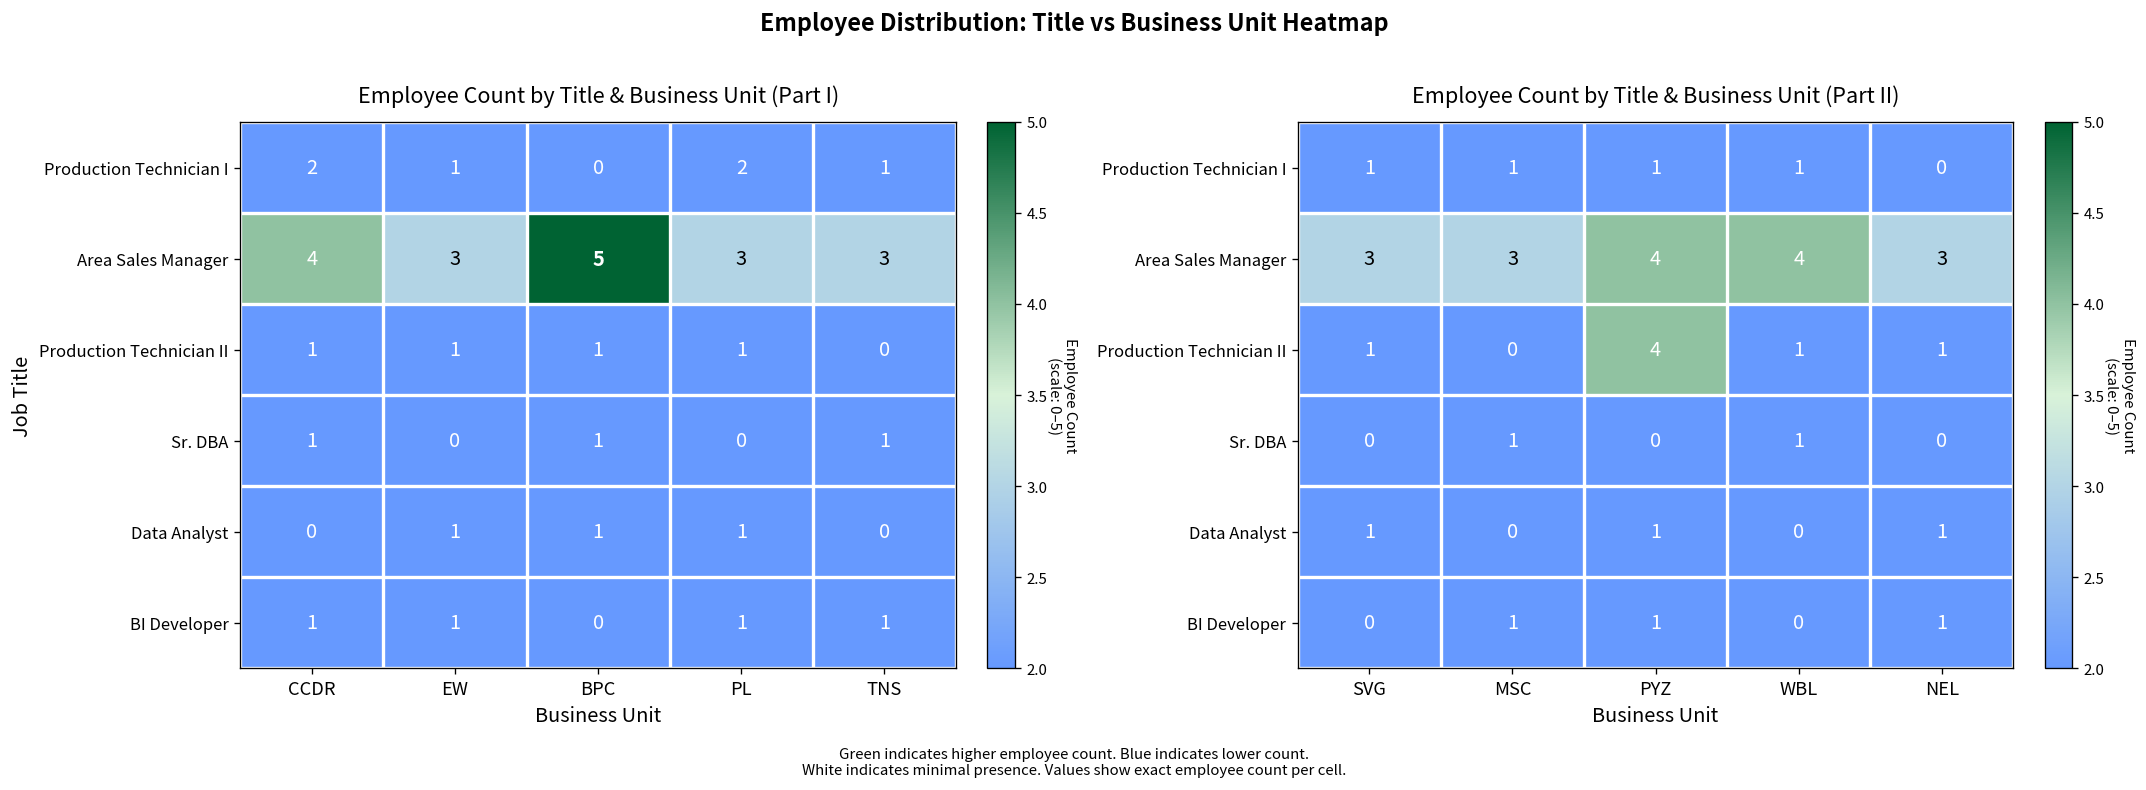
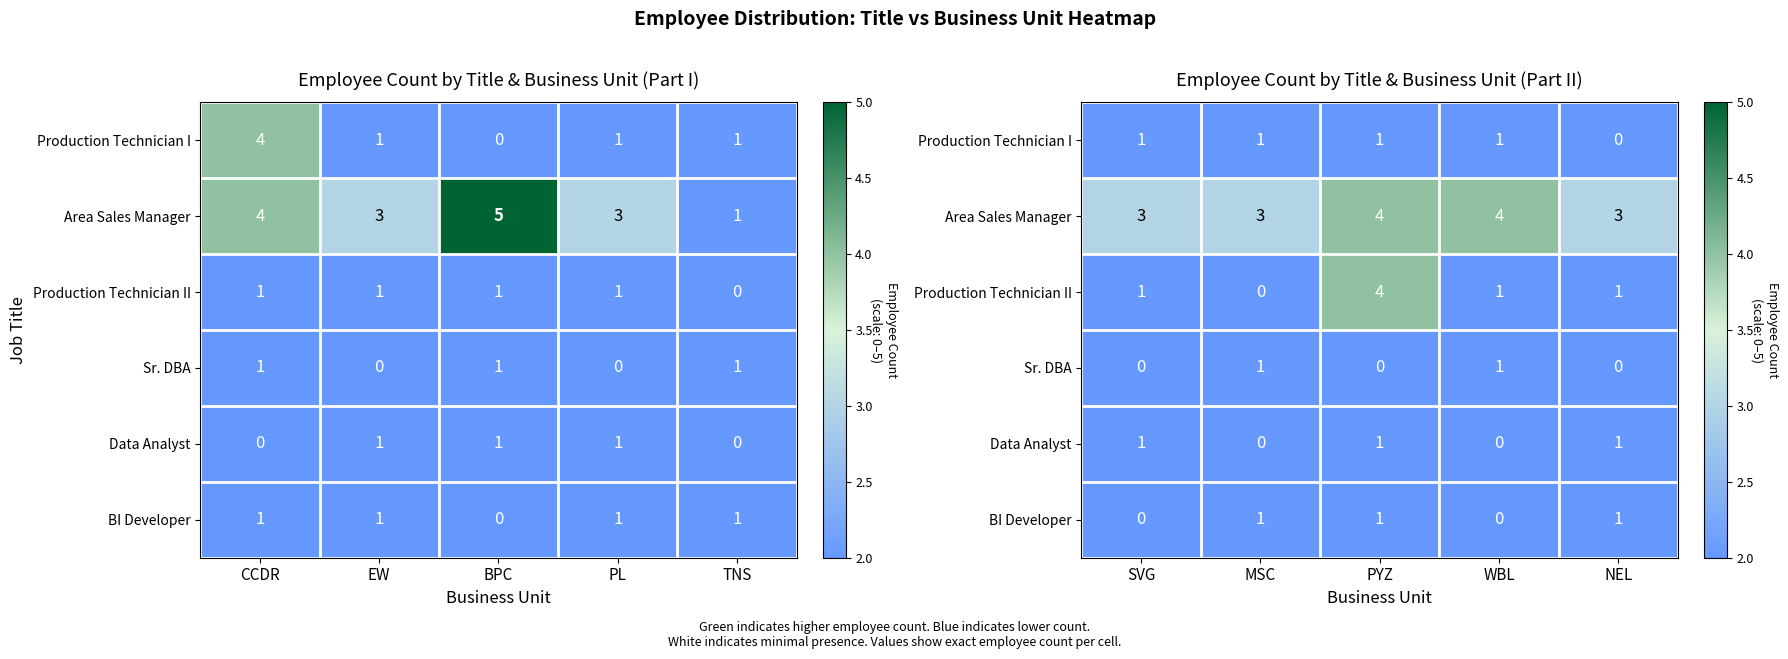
  {
    "Employee Count by Title & Business Unit (Part I)": {
      "Production Technician I": {
-       "CCDR": 2,
+       "CCDR": 4,
        "EW": 1,
        "BPC": 0,
-       "PL": 2,
+       "PL": 1,
        "TNS": 1
      },
      "Area Sales Manager": {
        "CCDR": 4,
        "EW": 3,
        "BPC": 5,
        "PL": 3,
-       "TNS": 3
+       "TNS": 1
      },
      "Production Technician II": {
        "CCDR": 1,
        "EW": 1,
        "BPC": 1,
        "PL": 1,
        "TNS": 0
      },
      "Sr. DBA": {
        "CCDR": 1,
        "EW": 0,
        "BPC": 1,
        "PL": 0,
        "TNS": 1
      },
      "Data Analyst": {
        "CCDR": 0,
        "EW": 1,
        "BPC": 1,
        "PL": 1,
        "TNS": 0
      },
      "BI Developer": {
        "CCDR": 1,
        "EW": 1,
        "BPC": 0,
        "PL": 1,
        "TNS": 1
      }
    },
    "Employee Count by Title & Business Unit (Part II)": {
      "Production Technician I": {
        "SVG": 1,
        "MSC": 1,
        "PYZ": 1,
        "WBL": 1,
        "NEL": 0
      },
      "Area Sales Manager": {
        "SVG": 3,
        "MSC": 3,
        "PYZ": 4,
        "WBL": 4,
        "NEL": 3
      },
      "Production Technician II": {
        "SVG": 1,
        "MSC": 0,
        "PYZ": 4,
        "WBL": 1,
        "NEL": 1
      },
      "Sr. DBA": {
        "SVG": 0,
        "MSC": 1,
        "PYZ": 0,
        "WBL": 1,
        "NEL": 0
      },
      "Data Analyst": {
        "SVG": 1,
        "MSC": 0,
        "PYZ": 1,
        "WBL": 0,
        "NEL": 1
      },
      "BI Developer": {
        "SVG": 0,
        "MSC": 1,
        "PYZ": 1,
        "WBL": 0,
        "NEL": 1
      }
    }
  }
